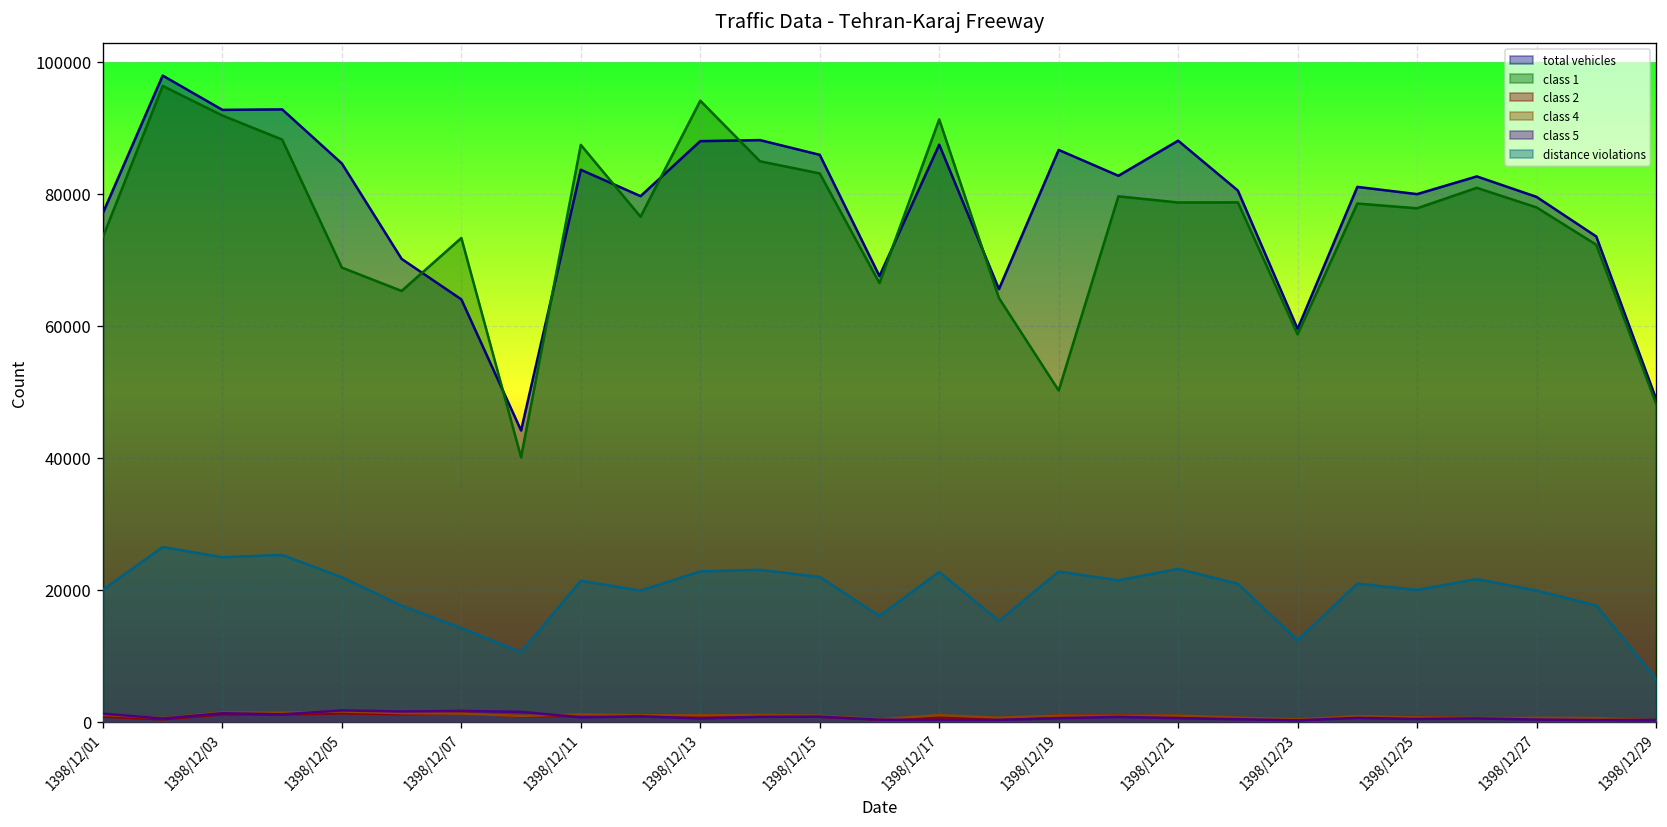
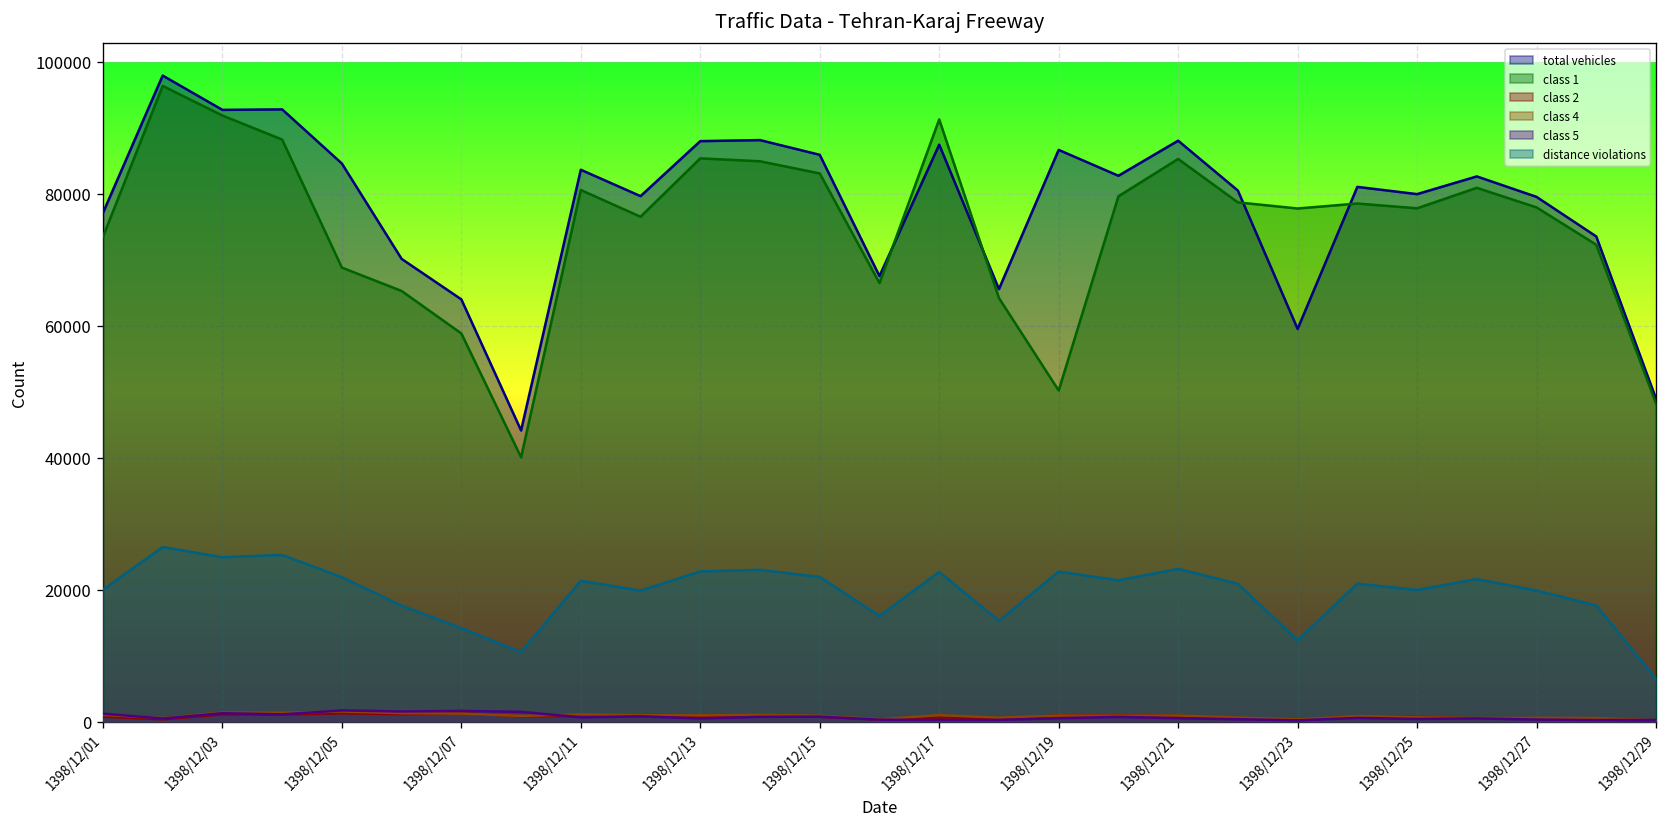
  {
    "class 1": {
      "1398/12/01": 73000,
      "1398/12/03": 92000,
      "1398/12/05": 69000,
-     "1398/12/07": 73000,
-     "1398/12/11": 87000,
-     "1398/12/13": 94000,
+     "1398/12/07": 59000,
+     "1398/12/11": 81000,
+     "1398/12/13": 85000,
      "1398/12/15": 83000,
      "1398/12/17": 91000,
      "1398/12/19": 50000,
-     "1398/12/21": 79000,
-     "1398/12/23": 59000,
+     "1398/12/21": 85000,
+     "1398/12/23": 78000,
      "1398/12/25": 78000,
      "1398/12/27": 78000,
      "1398/12/29": 48000
    }
  }
